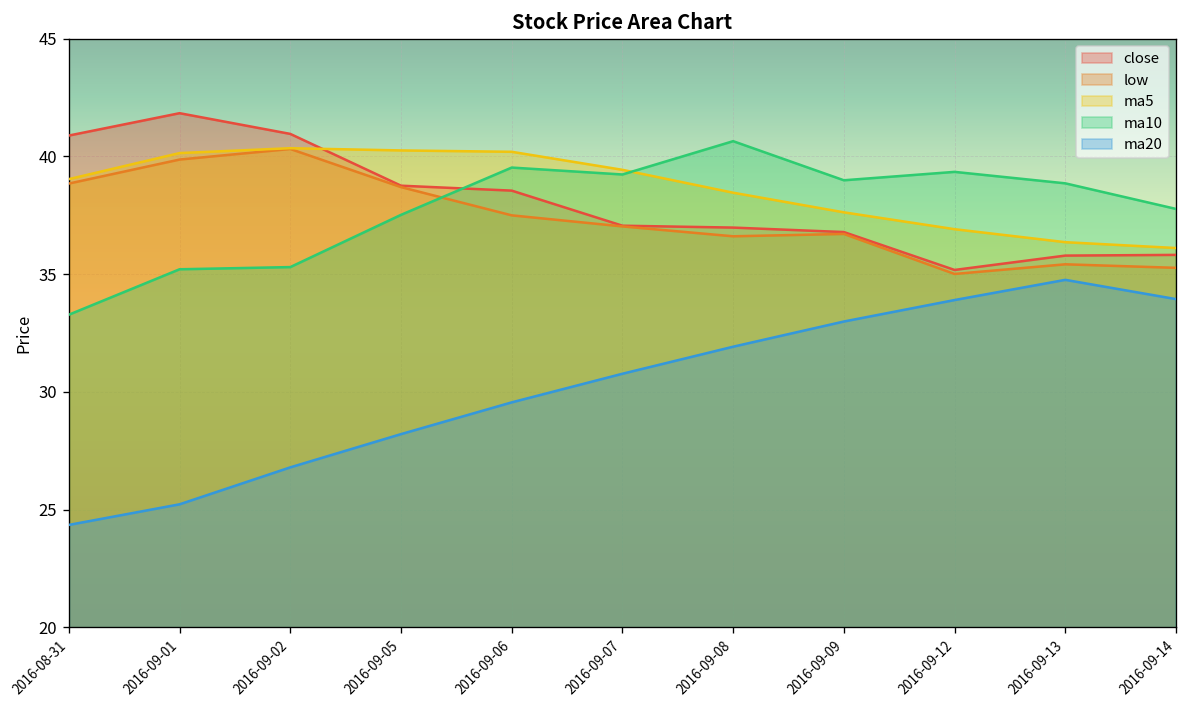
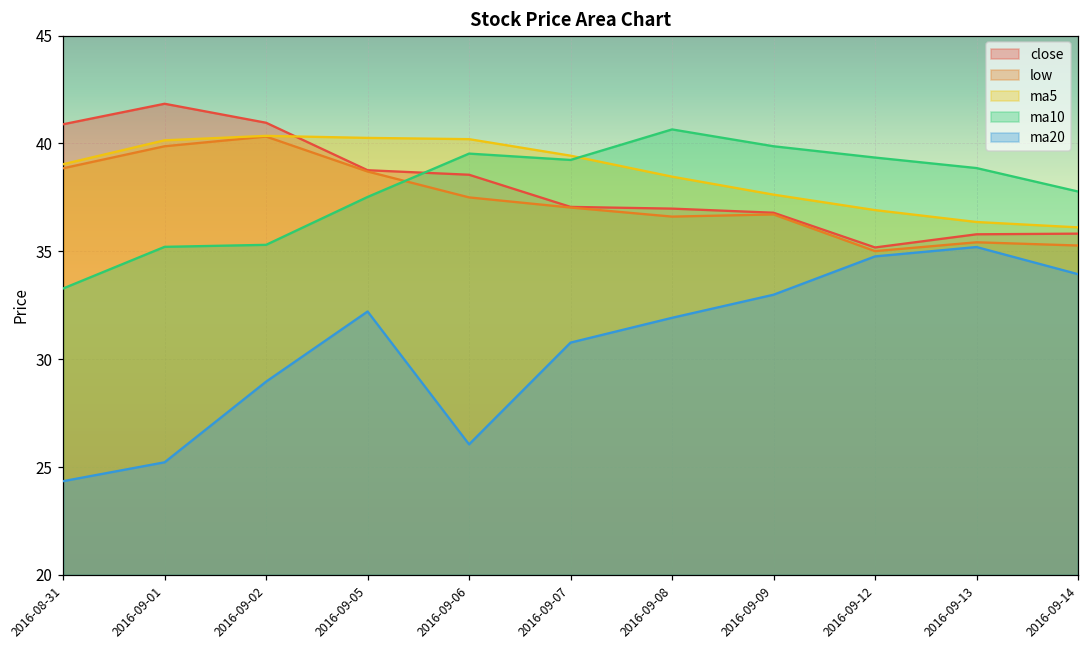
  {
    "ma10": {
      "2016-08-31": 33.3,
      "2016-09-01": 35.2,
      "2016-09-02": 35.3,
      "2016-09-05": 37.5,
      "2016-09-06": 39.5,
      "2016-09-07": 39.2,
      "2016-09-08": 40.7,
-     "2016-09-09": 39.0,
+     "2016-09-09": 39.9,
      "2016-09-12": 39.3,
      "2016-09-13": 38.9,
      "2016-09-14": 37.8
    },
    "ma20": {
      "2016-08-31": 24.3,
      "2016-09-01": 25.2,
-     "2016-09-02": 26.8,
-     "2016-09-05": 28.2,
-     "2016-09-06": 29.6,
+     "2016-09-02": 29.0,
+     "2016-09-05": 32.2,
+     "2016-09-06": 26.1,
      "2016-09-07": 30.8,
      "2016-09-08": 31.9,
      "2016-09-09": 33.0,
-     "2016-09-12": 33.9,
-     "2016-09-13": 34.8,
+     "2016-09-12": 34.8,
+     "2016-09-13": 35.2,
      "2016-09-14": 33.9
    }
  }
